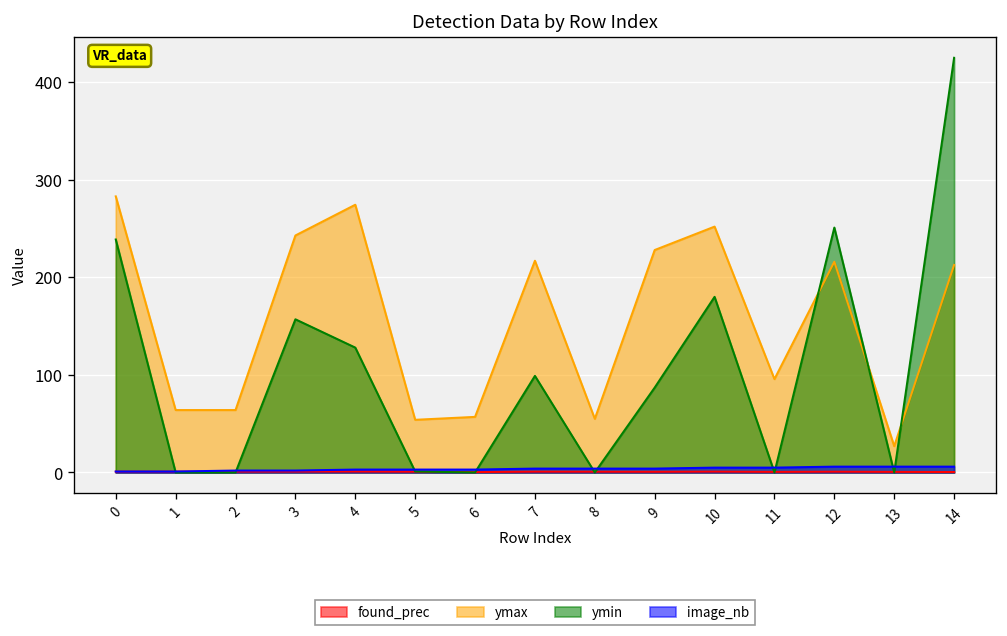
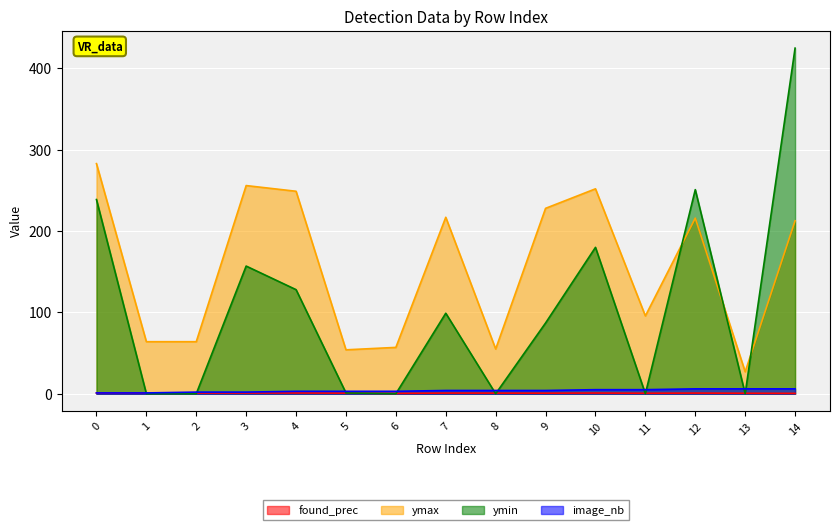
  {
    "found_prec": {
      "7": 0,
      "9": 0,
      "10": 0,
      "12": 0,
      "14": 0
    },
    "ymax": {
      "0": 280,
      "1": 60,
      "2": 60,
-     "3": 240,
-     "4": 270,
+     "3": 260,
+     "4": 250,
      "5": 50,
      "6": 60,
      "7": 220,
      "8": 60,
      "9": 230,
      "10": 250,
      "11": 100,
      "12": 220,
      "13": 30,
      "14": 210
    },
    "ymin": {
      "0": 240,
      "3": 160,
      "4": 130,
      "7": 100,
      "9": 90,
      "10": 180,
      "12": 250,
      "14": 430
    },
    "image_nb": {
      "7": 0,
      "8": 0,
      "9": 0,
      "10": 10,
      "11": 10,
      "12": 10,
      "13": 10,
      "14": 10
    }
  }
